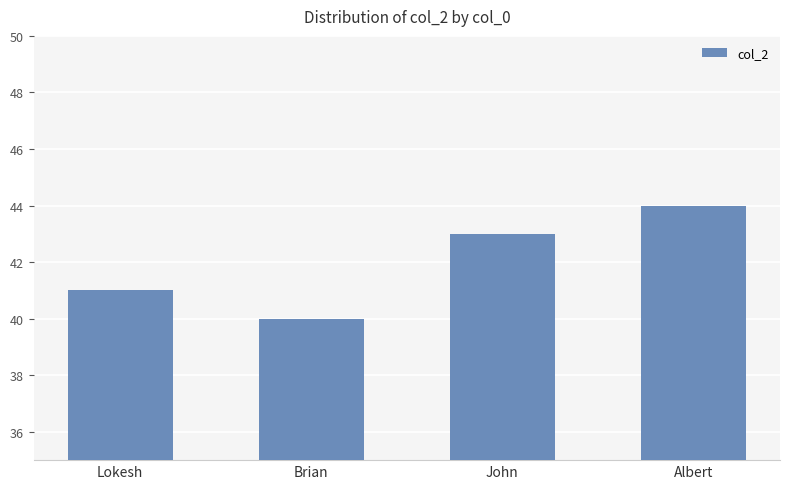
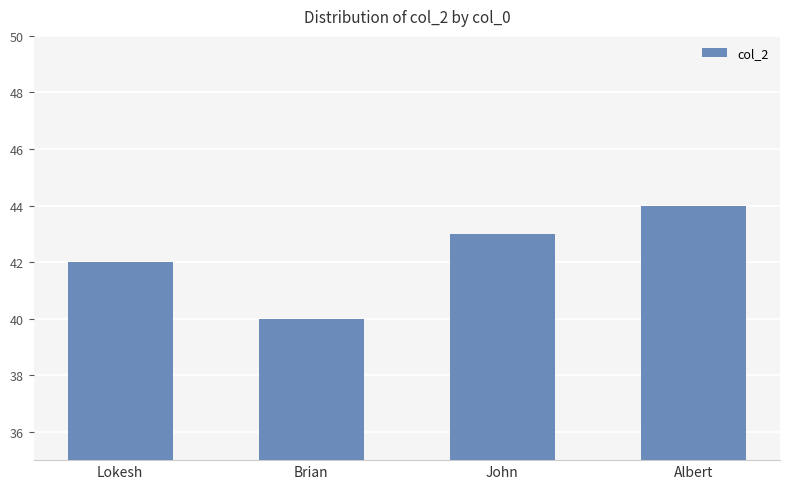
  {
-   "Lokesh": 41,
+   "Lokesh": 42,
    "Brian": 40,
    "John": 43,
    "Albert": 44
  }
